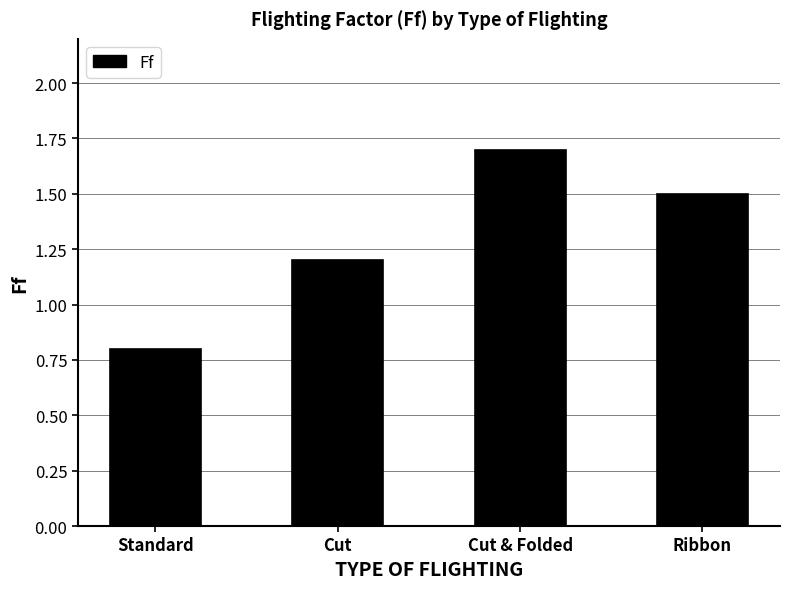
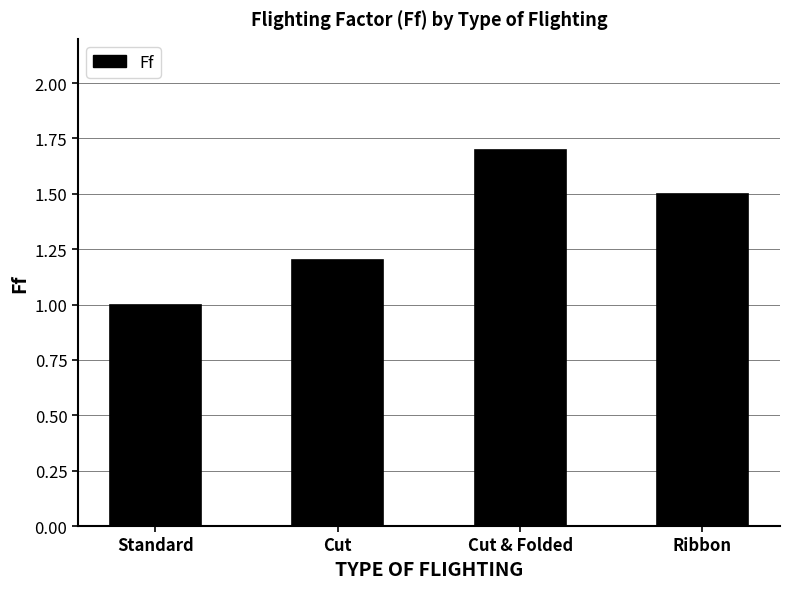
  {
-   "Standard": 0.8,
+   "Standard": 1.0,
    "Cut": 1.2,
    "Cut & Folded": 1.7,
    "Ribbon": 1.5
  }
